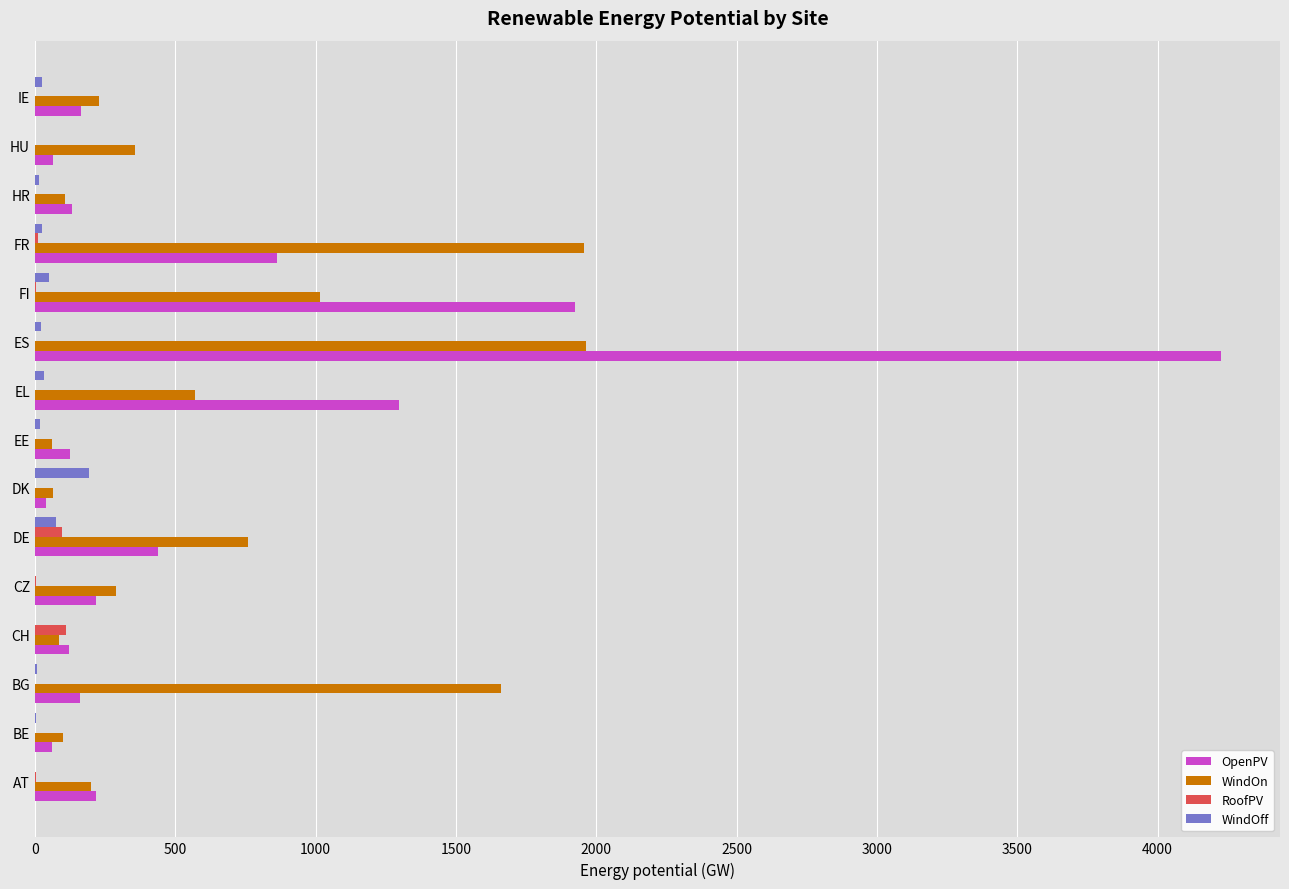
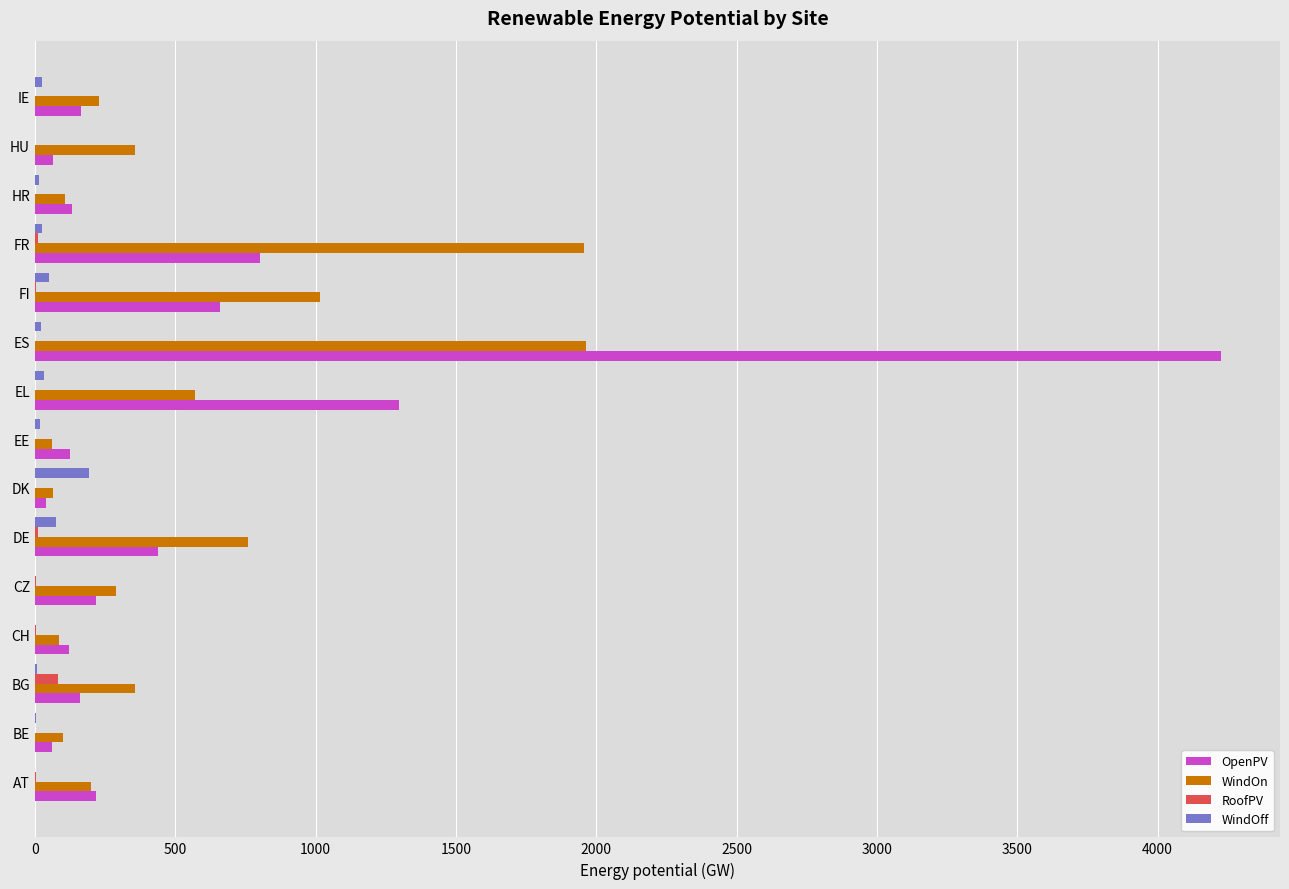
  {
    "OpenPV": {
      "IE": 160,
      "HU": 60,
      "HR": 130,
-     "FR": 860,
-     "FI": 1920,
+     "FR": 800,
+     "FI": 660,
      "ES": 4230,
      "EL": 1300,
      "EE": 120,
      "DK": 40,
      "DE": 440,
      "CZ": 220,
      "CH": 120,
      "BG": 160,
      "BE": 60,
      "AT": 220
    },
    "WindOn": {
      "IE": 230,
      "HU": 360,
      "HR": 110,
      "FR": 1960,
      "FI": 1010,
      "ES": 1960,
      "EL": 570,
      "EE": 60,
      "DK": 60,
      "DE": 760,
      "CZ": 290,
      "CH": 80,
-     "BG": 1660,
+     "BG": 360,
      "BE": 100,
      "AT": 200
    },
    "RoofPV": {
      "HR": 0,
      "FR": 10,
-     "DE": 100,
-     "CH": 110,
-     "BG": 0
+     "DE": 10,
+     "CH": 0,
+     "BG": 80
    },
    "WindOff": {
      "IE": 20,
      "HU": 0,
      "HR": 20,
      "FR": 20,
      "FI": 50,
      "ES": 20,
      "EL": 30,
      "EE": 20,
      "DK": 190,
      "DE": 80,
      "CZ": 0,
      "CH": 0,
      "AT": 0
    }
  }
